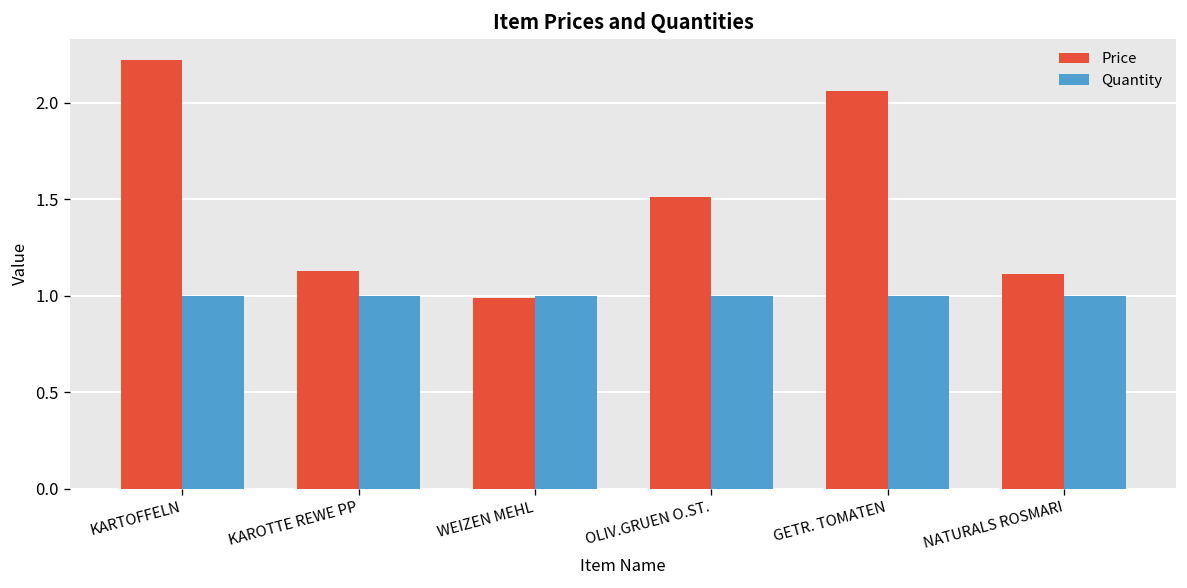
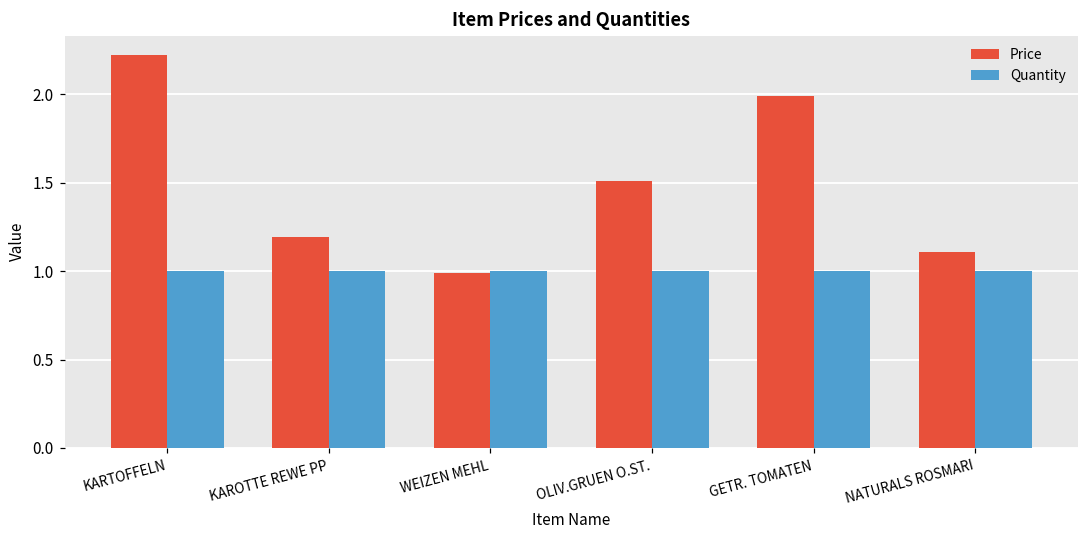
  {
    "Price": {
      "KARTOFFELN": 2.22,
-     "KAROTTE REWE PP": 1.13,
+     "KAROTTE REWE PP": 1.19,
      "WEIZEN MEHL": 0.99,
      "OLIV.GRUEN O.ST.": 1.51,
-     "GETR. TOMATEN": 2.06,
+     "GETR. TOMATEN": 1.99,
      "NATURALS ROSMARI": 1.11
    },
    "Quantity": {
      "KARTOFFELN": 1.00,
      "KAROTTE REWE PP": 1.00,
      "WEIZEN MEHL": 1.00,
      "OLIV.GRUEN O.ST.": 1.00,
      "GETR. TOMATEN": 1.00,
      "NATURALS ROSMARI": 1.00
    }
  }
